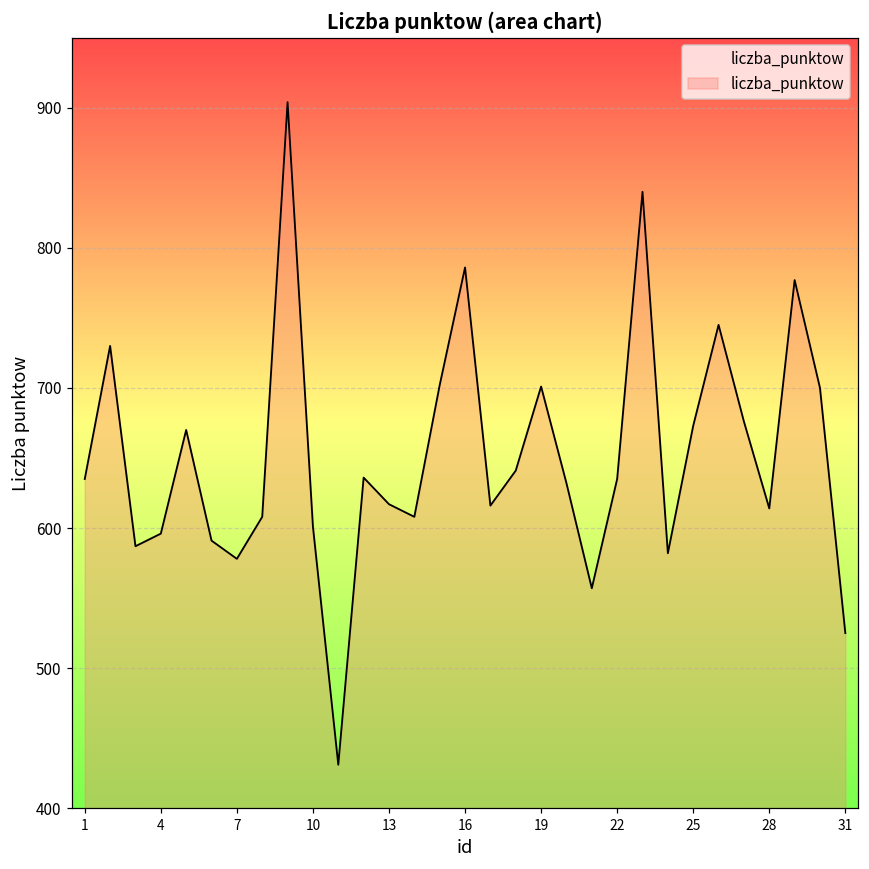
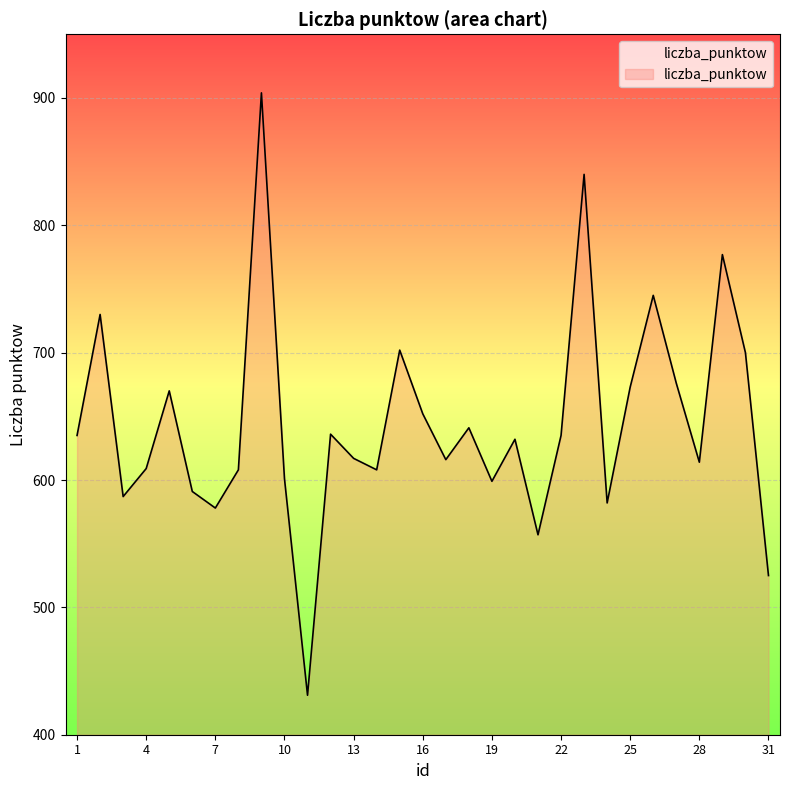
  {
    "1": 635,
-   "4": 596,
+   "4": 609,
    "7": 578,
    "10": 601,
    "13": 617,
-   "16": 786,
-   "19": 701,
+   "16": 652,
+   "19": 599,
    "22": 635,
    "25": 673,
    "28": 614,
    "31": 525
  }
